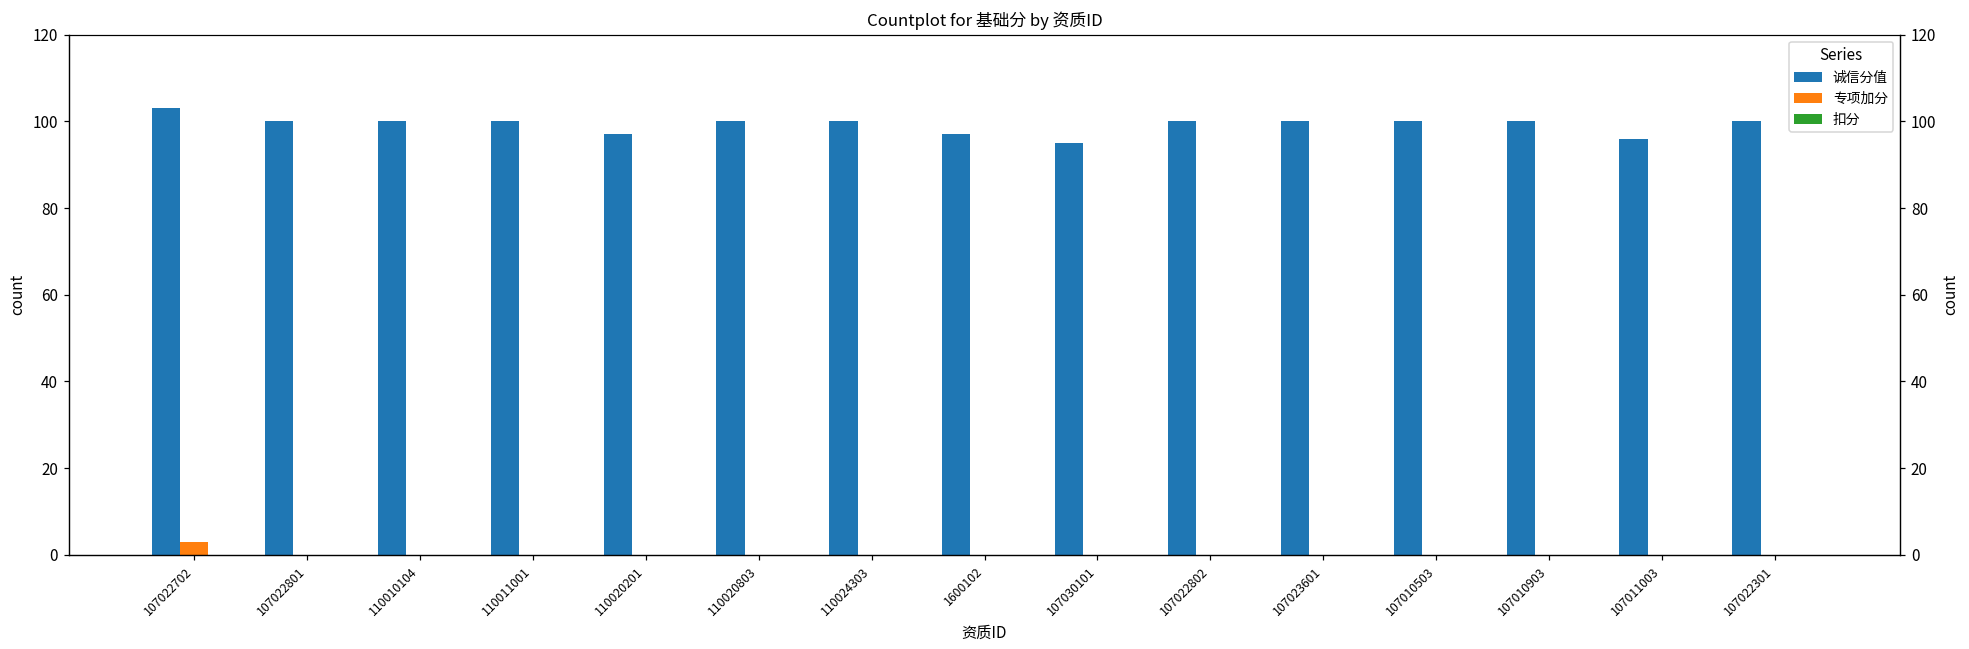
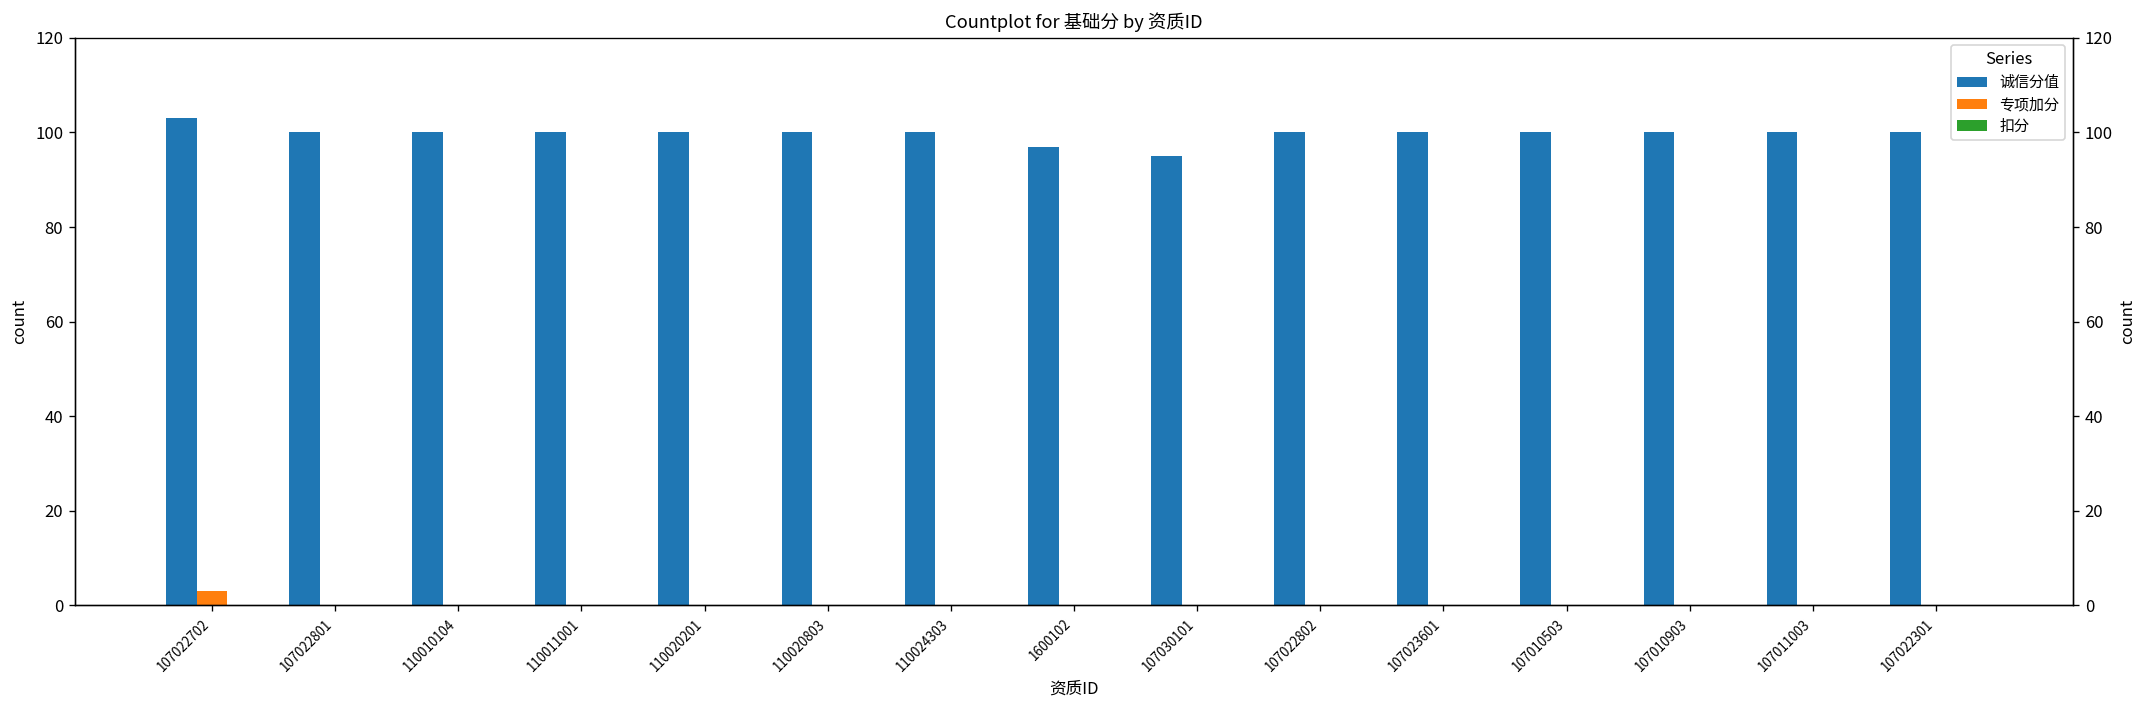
  {
    "诚信分值": {
      "107022702": 103,
      "107022801": 100,
      "110010104": 100,
      "110011001": 100,
-     "110020201": 97,
+     "110020201": 100,
      "110020803": 100,
      "110024303": 100,
      "1600102": 97,
      "107030101": 95,
      "107022802": 100,
      "107023601": 100,
      "107010503": 100,
      "107010903": 100,
-     "107011003": 96,
+     "107011003": 100,
      "107022301": 100
    },
    "专项加分": {
      "107022702": 3,
      "107022801": 0,
      "110010104": 0,
      "110011001": 0,
      "110020201": 0,
      "110020803": 0,
      "110024303": 0,
      "1600102": 0,
      "107030101": 0,
      "107022802": 0,
      "107023601": 0,
      "107010503": 0,
      "107010903": 0,
      "107011003": 0,
      "107022301": 0
    },
    "扣分": {
      "107022702": 0,
      "107022801": 0,
      "110010104": 0,
      "110011001": 0,
      "110020201": 0,
      "110020803": 0,
      "110024303": 0,
      "1600102": 0,
      "107030101": 0,
      "107022802": 0,
      "107023601": 0,
      "107010503": 0,
      "107010903": 0,
      "107011003": 0,
      "107022301": 0
    }
  }
